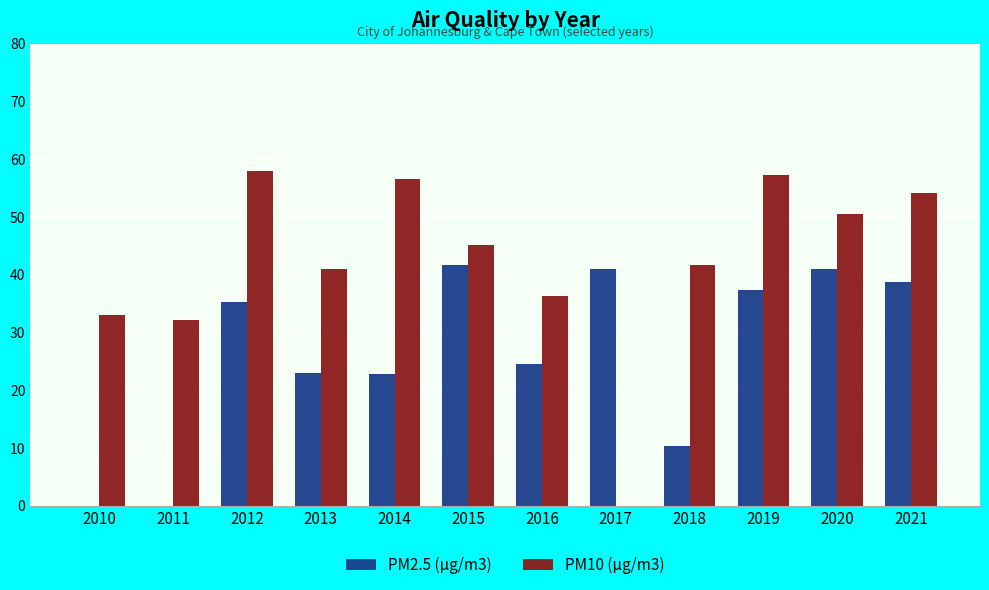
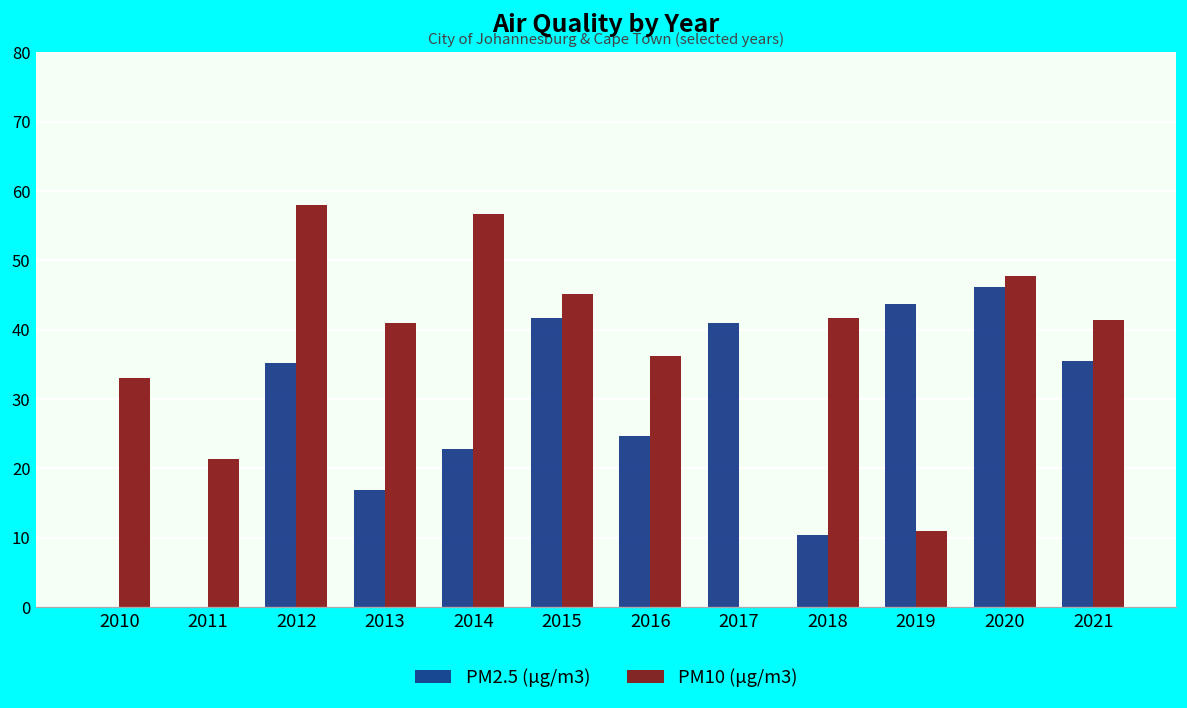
  {
    "PM2.5 (μg/m3)": {
      "2010": 0,
      "2011": 0,
      "2012": 35,
-     "2013": 23,
+     "2013": 17,
      "2014": 23,
      "2015": 42,
      "2016": 25,
      "2017": 41,
      "2018": 10,
-     "2019": 37,
-     "2020": 41,
-     "2021": 39
+     "2019": 44,
+     "2020": 46,
+     "2021": 35
    },
    "PM10 (μg/m3)": {
      "2010": 33,
-     "2011": 32,
+     "2011": 21,
      "2012": 58,
      "2013": 41,
      "2014": 57,
      "2015": 45,
      "2016": 36,
      "2017": 0,
      "2018": 42,
-     "2019": 57,
-     "2020": 50,
-     "2021": 54
+     "2019": 11,
+     "2020": 48,
+     "2021": 41
    }
  }
